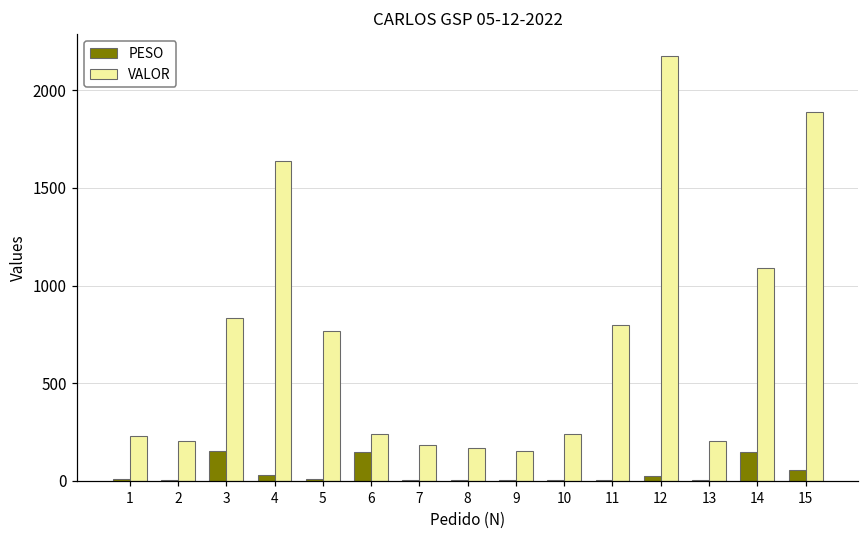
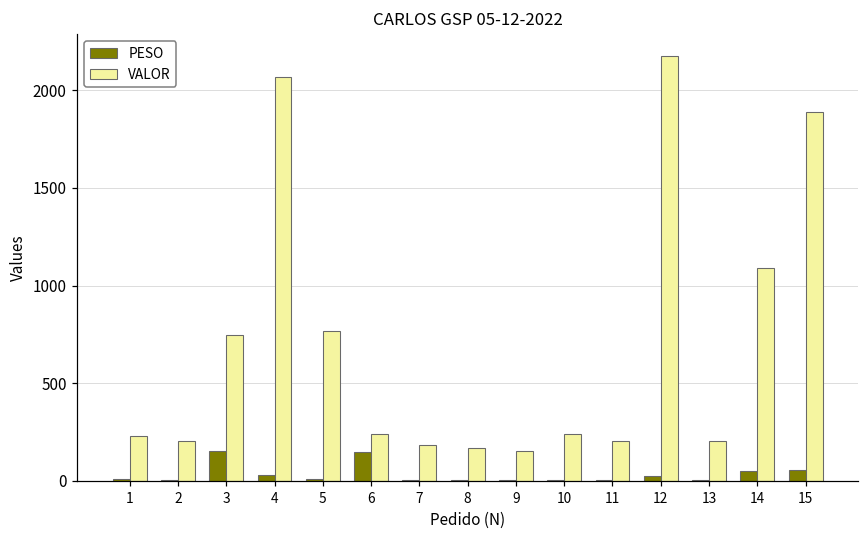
  {
    "PESO": {
      "3": 150,
      "4": 30,
      "6": 150,
      "12": 20,
-     "14": 150,
+     "14": 50,
      "15": 60
    },
    "VALOR": {
      "1": 230,
      "2": 200,
-     "3": 830,
-     "4": 1640,
+     "3": 750,
+     "4": 2070,
      "5": 770,
      "6": 240,
      "7": 180,
      "8": 170,
      "9": 160,
      "10": 240,
-     "11": 800,
+     "11": 200,
      "12": 2180,
      "13": 200,
      "14": 1090,
      "15": 1890
    }
  }
